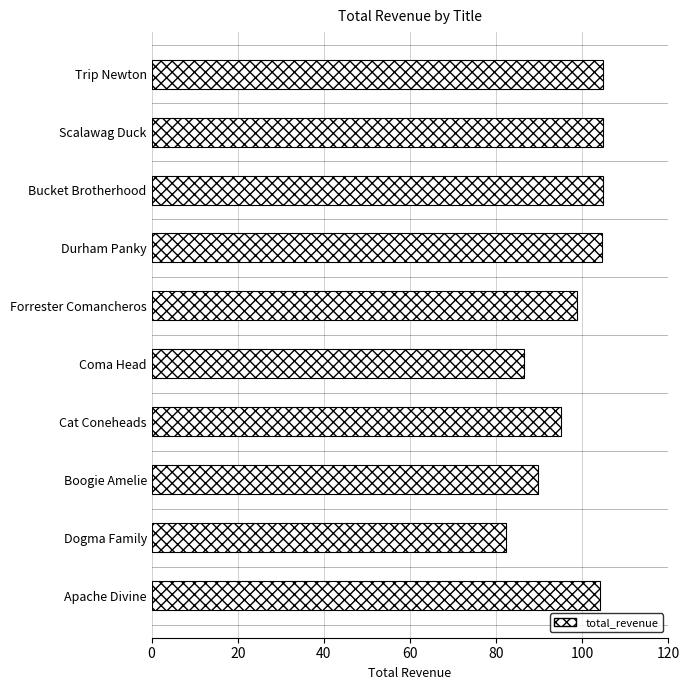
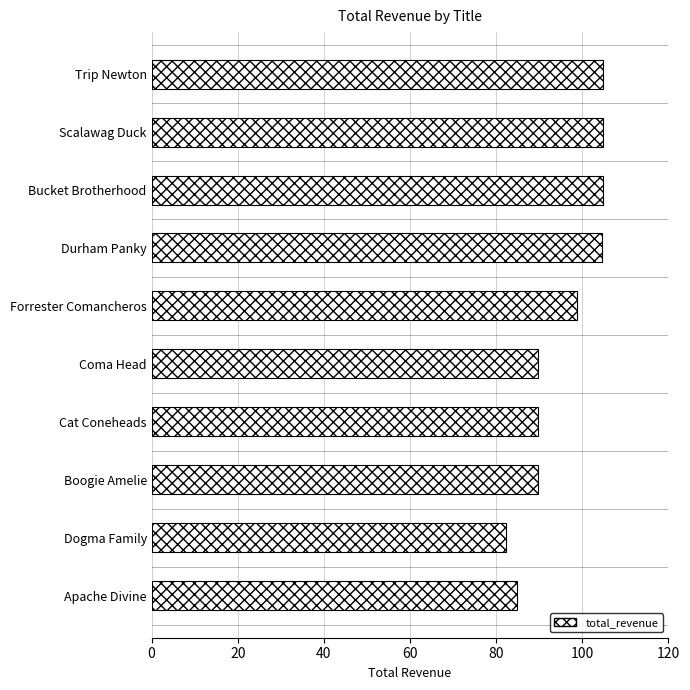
  {
    "Trip Newton": 105,
    "Scalawag Duck": 105,
    "Bucket Brotherhood": 105,
    "Durham Panky": 105,
    "Forrester Comancheros": 99,
-   "Coma Head": 86,
-   "Cat Coneheads": 95,
+   "Coma Head": 90,
+   "Cat Coneheads": 90,
    "Boogie Amelie": 90,
    "Dogma Family": 82,
-   "Apache Divine": 104
+   "Apache Divine": 85
  }
